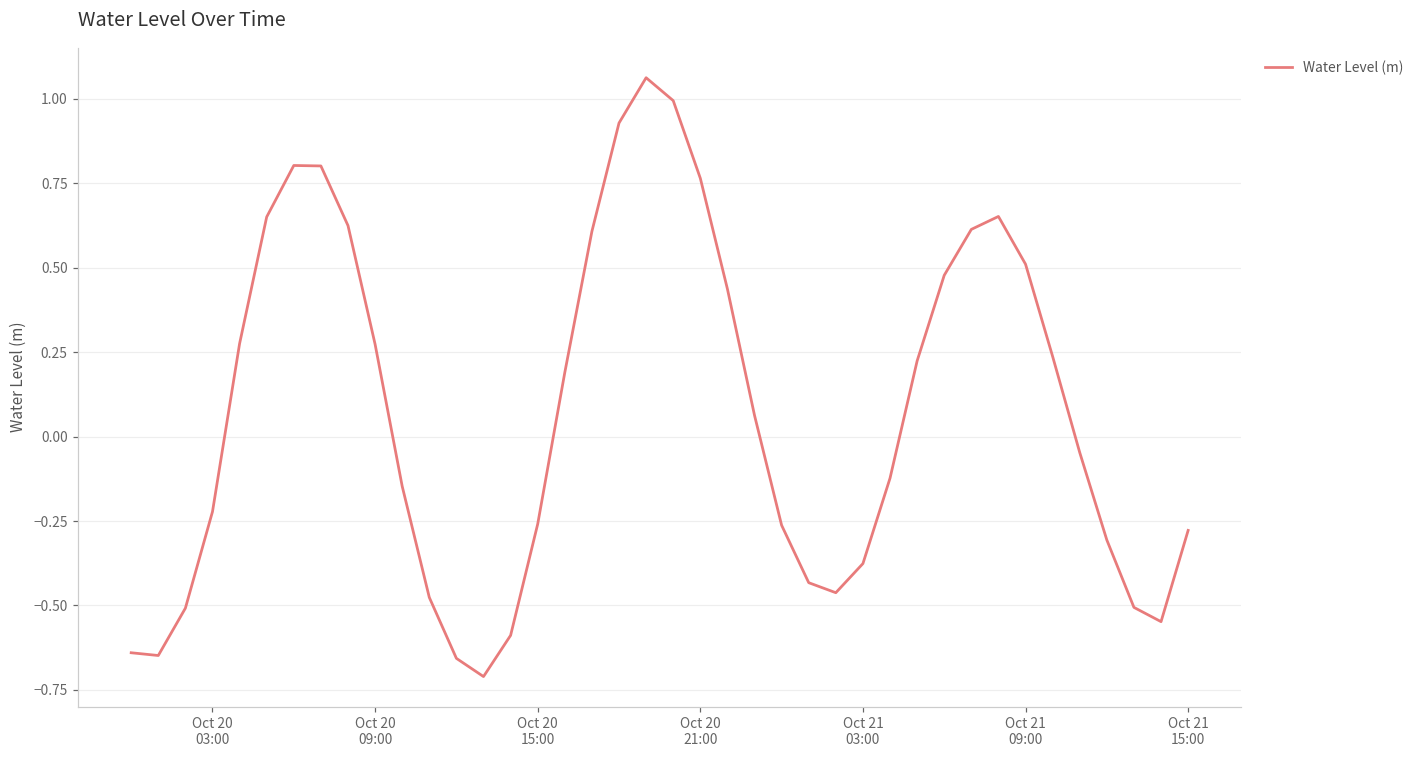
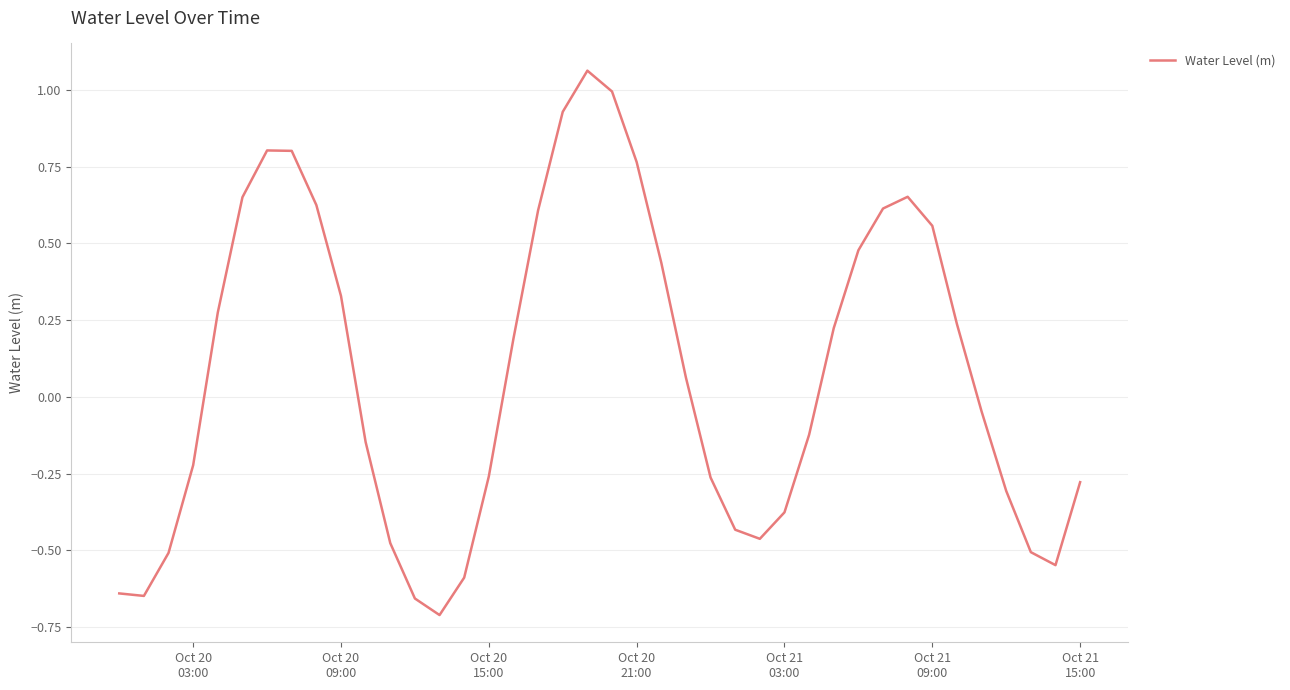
  {
    "Oct 20 03:00": -0.22,
-   "Oct 20 09:00": 0.27,
+   "Oct 20 09:00": 0.33,
    "Oct 20 15:00": -0.26,
    "Oct 20 21:00": 0.76,
    "Oct 21 03:00": -0.38,
-   "Oct 21 09:00": 0.51,
+   "Oct 21 09:00": 0.56,
    "Oct 21 15:00": -0.28
  }
